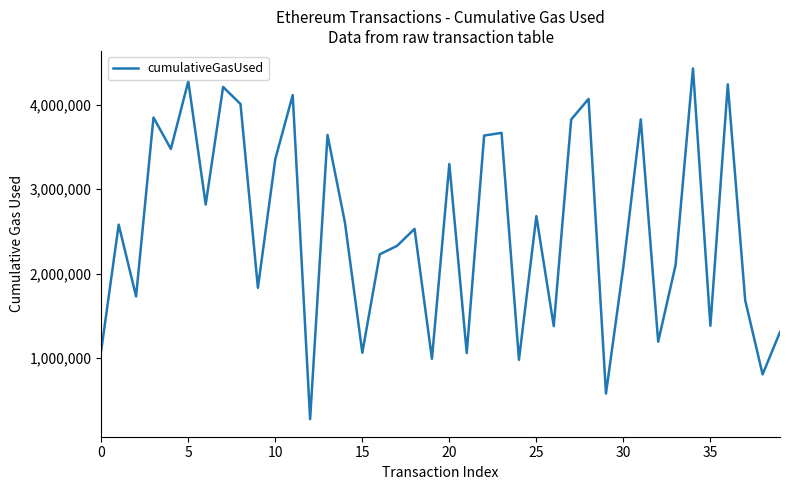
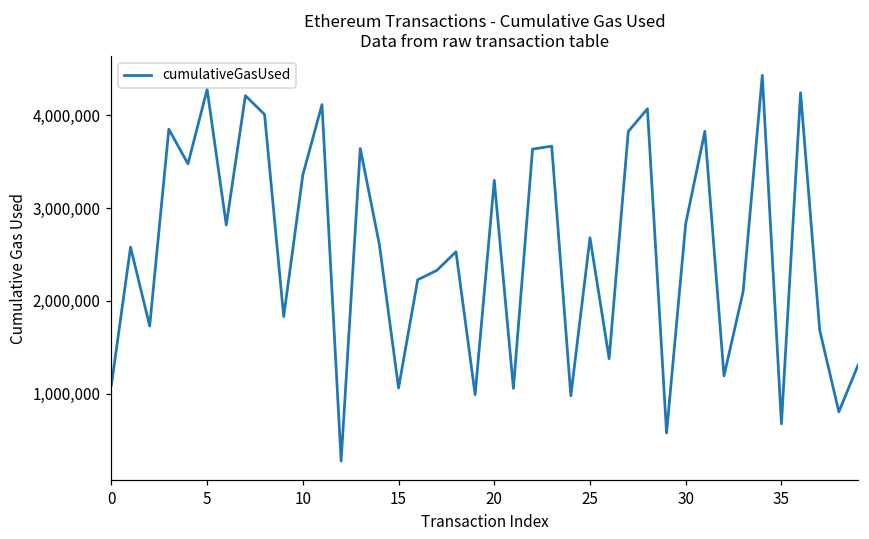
  {
    "0": "1,100,000",
    "5": "4,300,000",
    "10": "3,400,000",
    "15": "1,100,000",
    "20": "3,300,000",
    "25": "2,700,000",
-   "30": "2,100,000",
-   "35": "1,400,000"
+   "30": "2,800,000",
+   "35": "700,000"
  }
